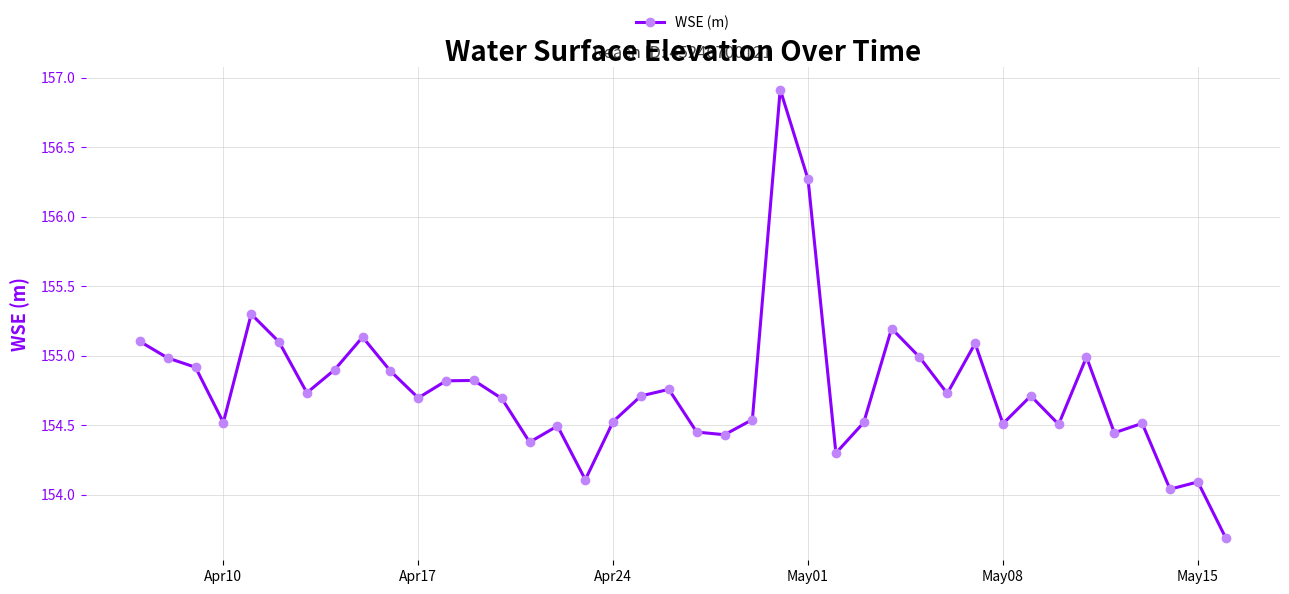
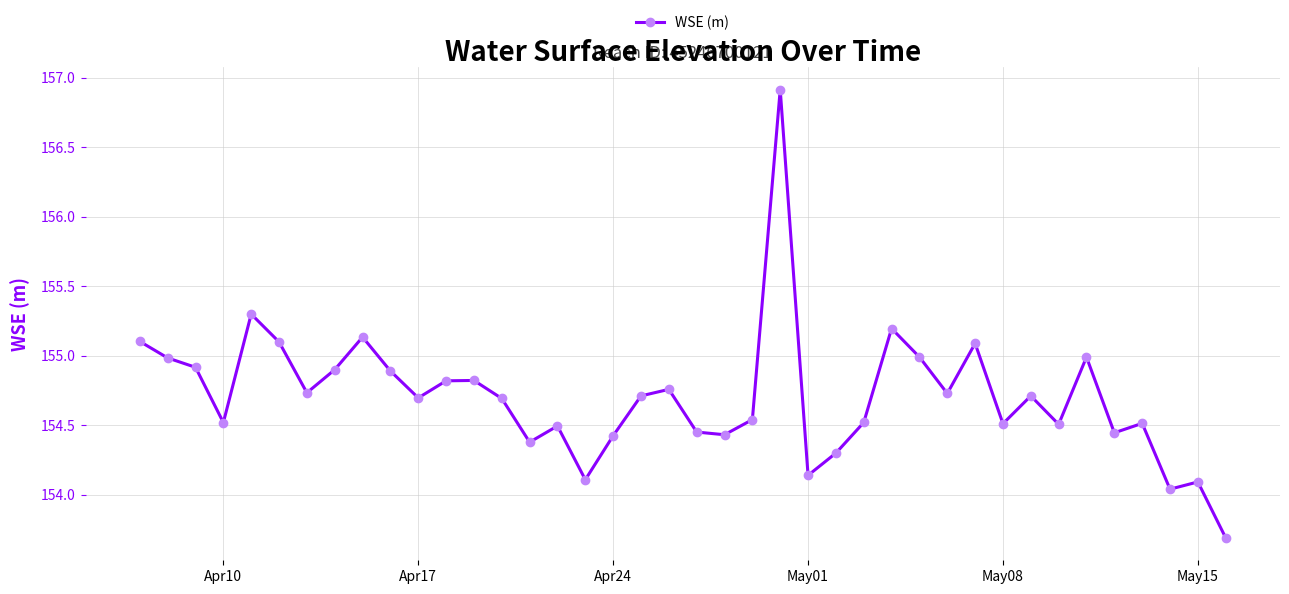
  {
    "Apr10": 154.52,
    "Apr17": 154.70,
-   "Apr24": 154.53,
-   "May01": 156.27,
+   "Apr24": 154.43,
+   "May01": 154.14,
    "May08": 154.51,
    "May15": 154.09
  }
